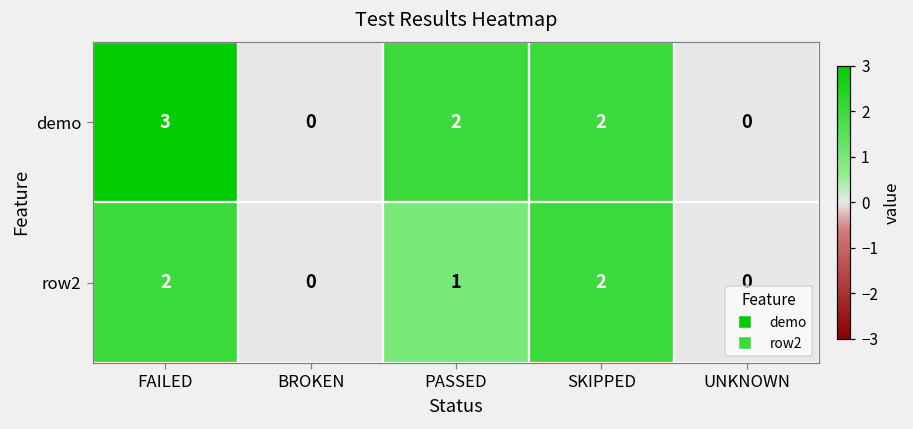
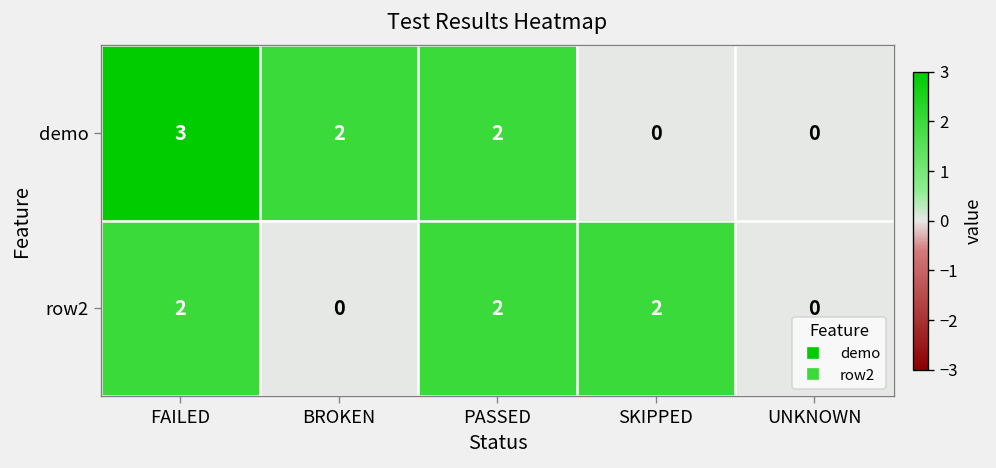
  {
    "demo": {
      "FAILED": 3,
-     "BROKEN": 0,
+     "BROKEN": 2,
      "PASSED": 2,
-     "SKIPPED": 2,
+     "SKIPPED": 0,
      "UNKNOWN": 0
    },
    "row2": {
      "FAILED": 2,
      "BROKEN": 0,
-     "PASSED": 1,
+     "PASSED": 2,
      "SKIPPED": 2
    }
  }
